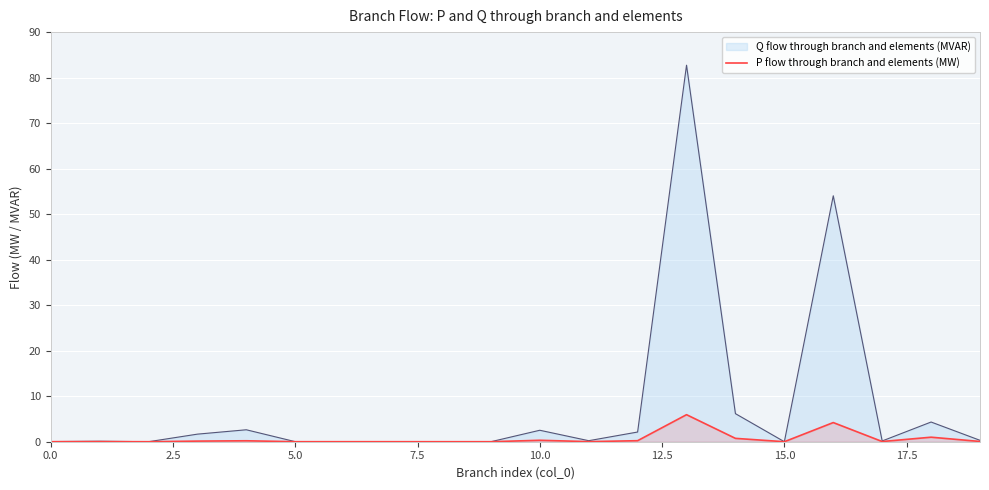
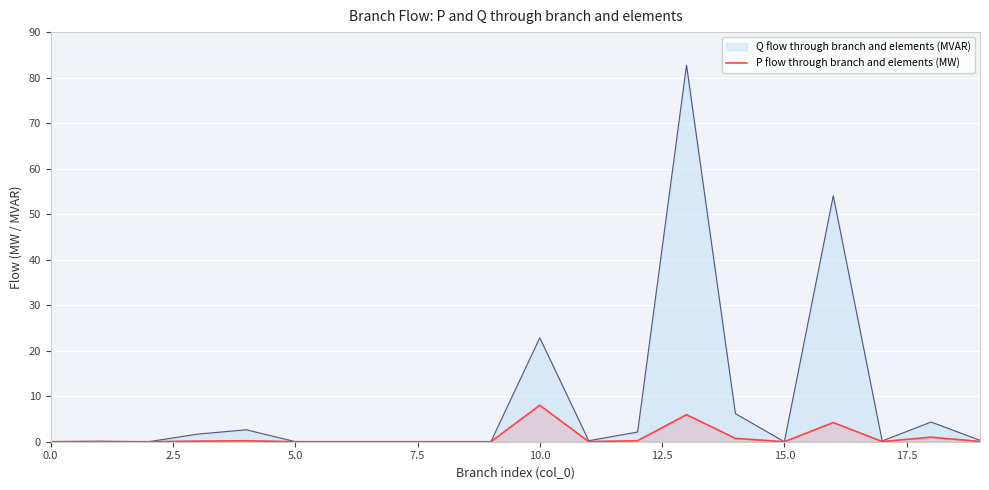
  {
    "Q flow through branch and elements (MVAR)": {
-     "10.0": 3
+     "10.0": 23
    },
    "P flow through branch and elements (MW)": {
-     "10.0": 0
+     "10.0": 8
    }
  }
